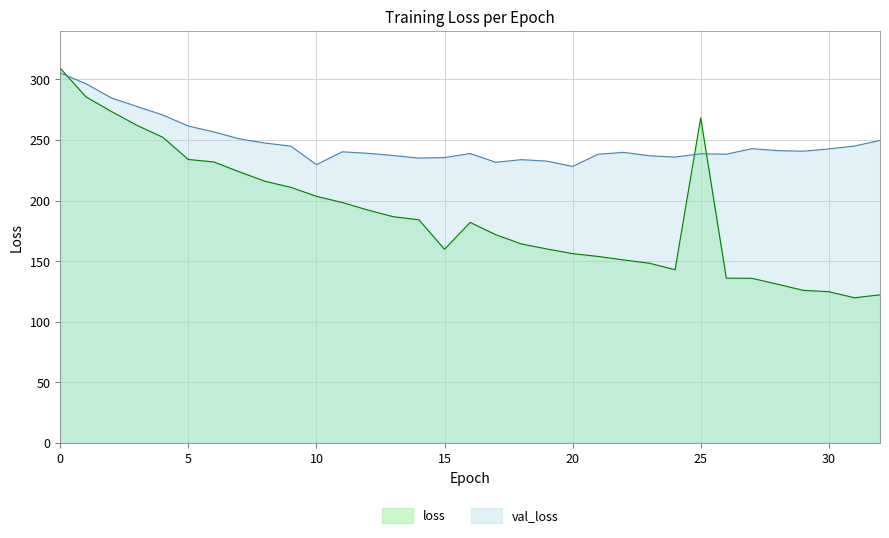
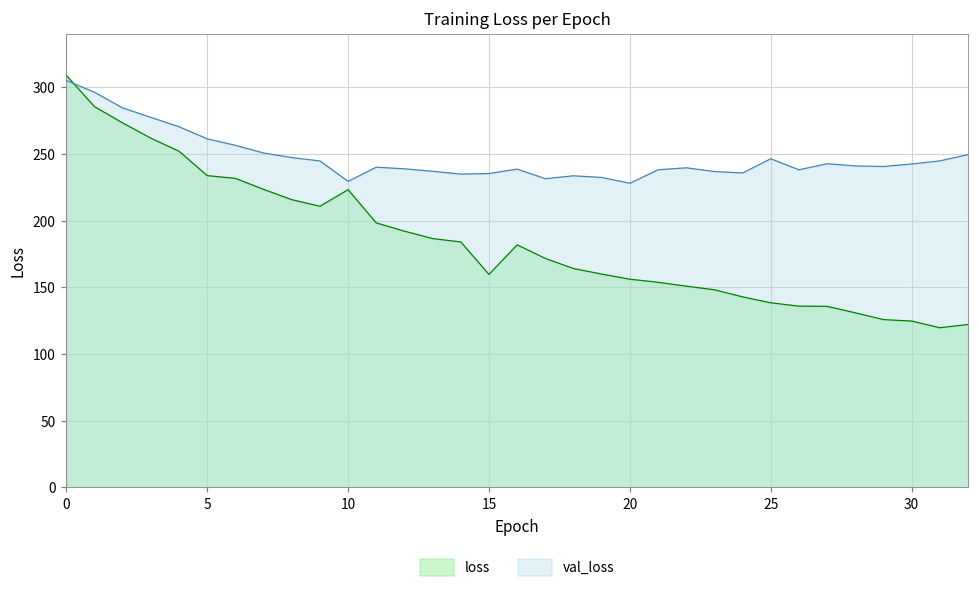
  {
    "loss": {
      "0": 309,
      "5": 234,
-     "10": 203,
+     "10": 223,
      "15": 160,
      "20": 156,
-     "25": 268,
+     "25": 138,
      "30": 125
    },
    "val_loss": {
      "0": 305,
      "5": 261,
      "10": 230,
      "15": 235,
      "20": 228,
-     "25": 239,
+     "25": 246,
      "30": 243
    }
  }
